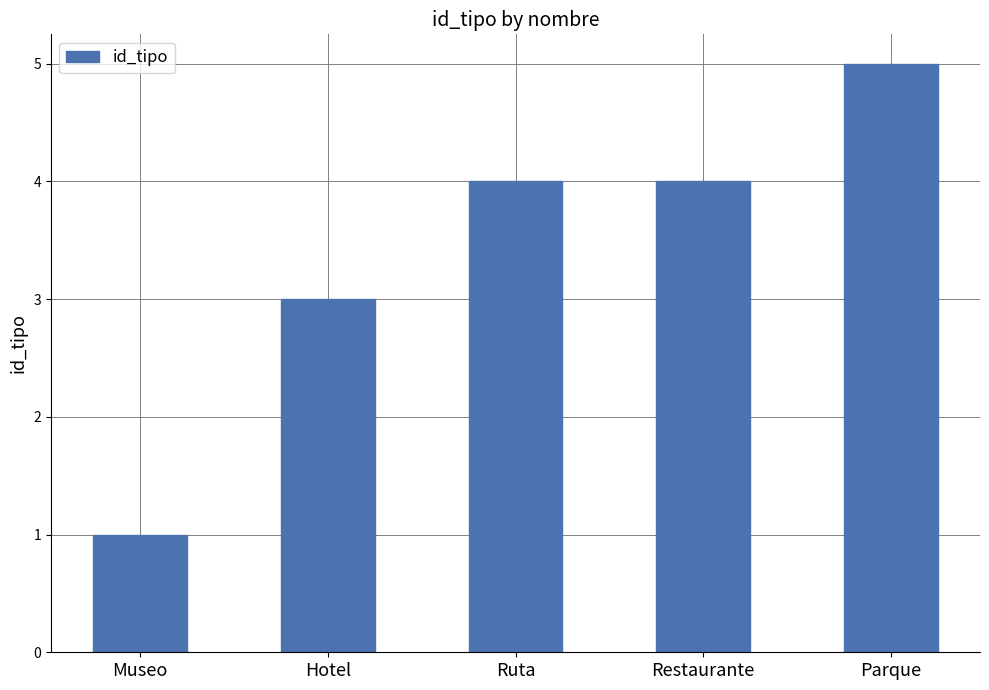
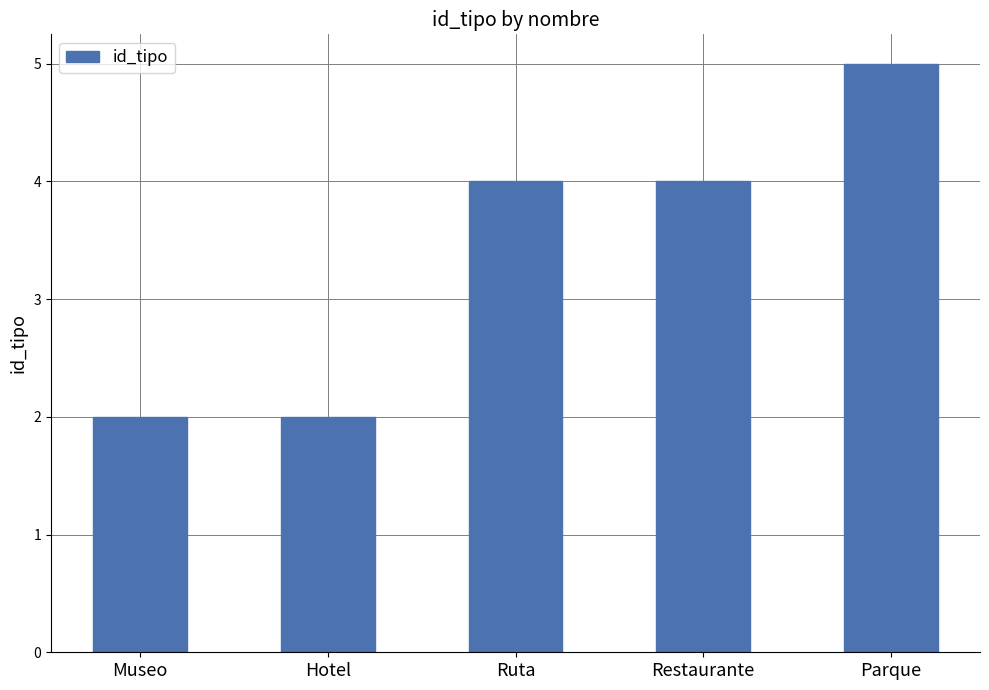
  {
-   "Museo": 1,
-   "Hotel": 3,
+   "Museo": 2,
+   "Hotel": 2,
    "Ruta": 4,
    "Restaurante": 4,
    "Parque": 5
  }
